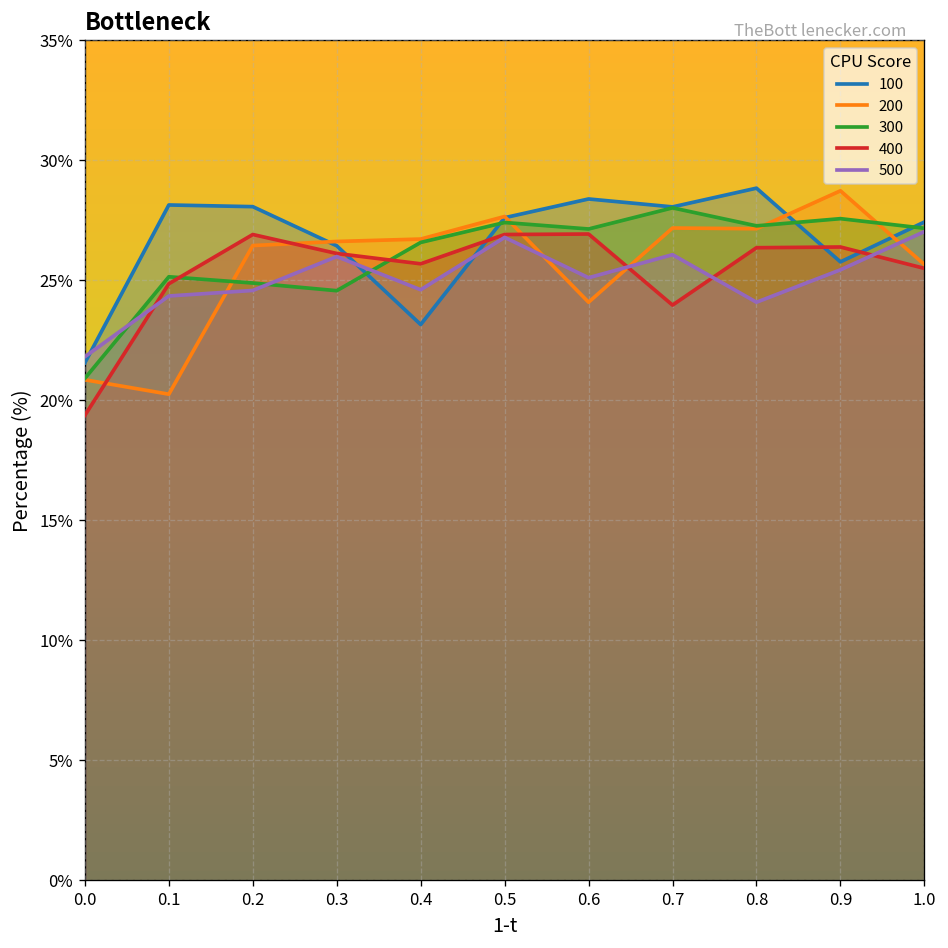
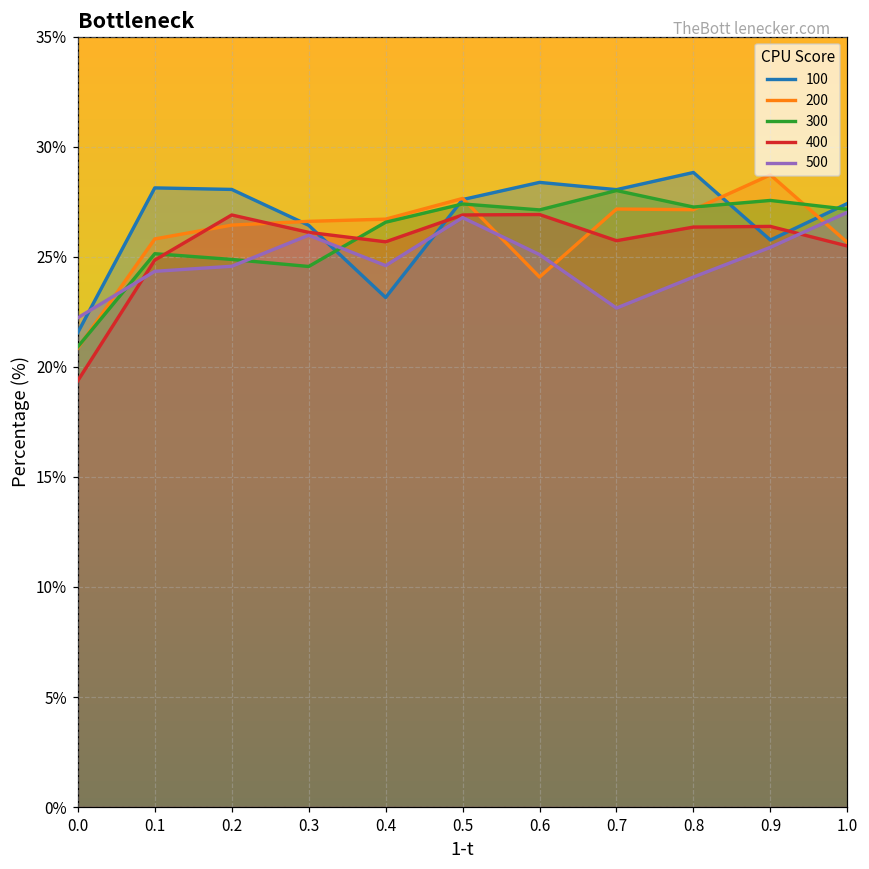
  {
    "100": {
      "0.0": "21.6%",
      "0.1": "28.1%",
      "0.2": "28.1%",
      "0.3": "26.4%",
      "0.4": "23.2%",
      "0.6": "28.4%",
      "0.8": "28.8%",
      "0.9": "25.8%",
      "1.0": "27.4%"
    },
    "200": {
-     "0.1": "20.3%",
+     "0.1": "25.8%",
      "0.2": "26.4%",
      "0.3": "26.6%",
      "0.4": "26.7%",
      "0.6": "24.1%",
      "0.7": "27.2%",
      "1.0": "25.7%"
    },
    "300": {
      "0.1": "25.1%",
      "0.2": "24.9%",
      "0.3": "24.6%",
      "0.4": "26.6%",
      "0.5": "27.4%",
      "0.6": "27.1%",
      "0.9": "27.6%",
      "1.0": "27.2%"
    },
    "400": {
      "0.0": "19.4%",
      "0.1": "24.9%",
      "0.2": "26.9%",
      "0.3": "26.1%",
      "0.4": "25.7%",
      "0.6": "26.9%",
-     "0.7": "24.0%",
+     "0.7": "25.7%",
      "0.8": "26.4%",
      "0.9": "26.4%",
      "1.0": "25.5%"
    },
    "500": {
-     "0.0": "21.8%",
+     "0.0": "22.2%",
      "0.1": "24.3%",
      "0.2": "24.6%",
      "0.3": "26.0%",
      "0.4": "24.6%",
      "0.6": "25.1%",
-     "0.7": "26.1%",
+     "0.7": "22.7%",
      "0.8": "24.1%",
      "0.9": "25.4%",
      "1.0": "27.0%"
    }
  }
